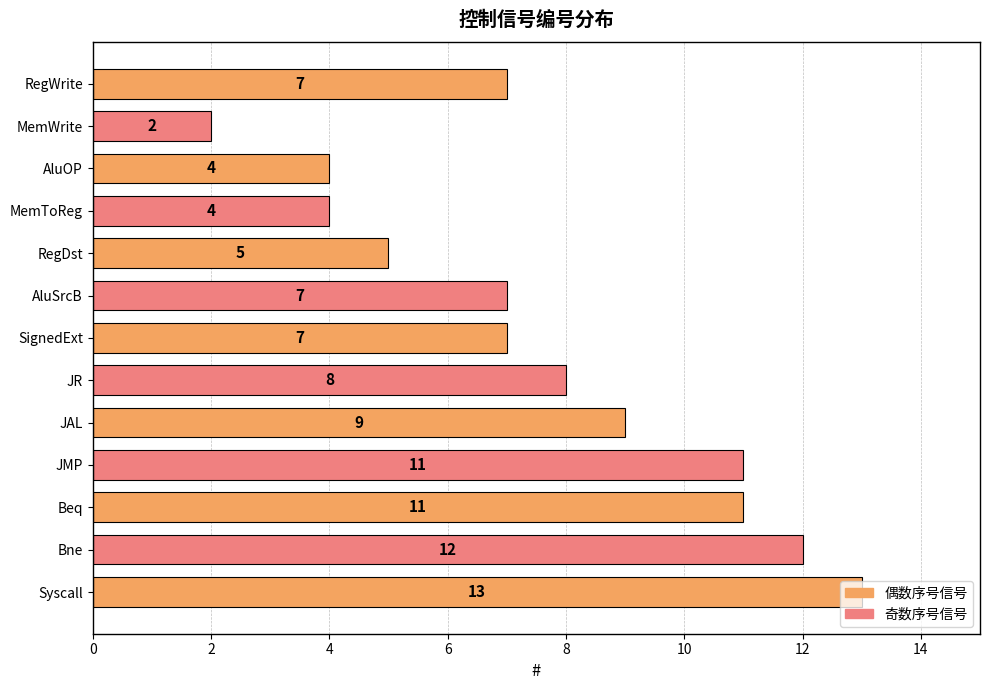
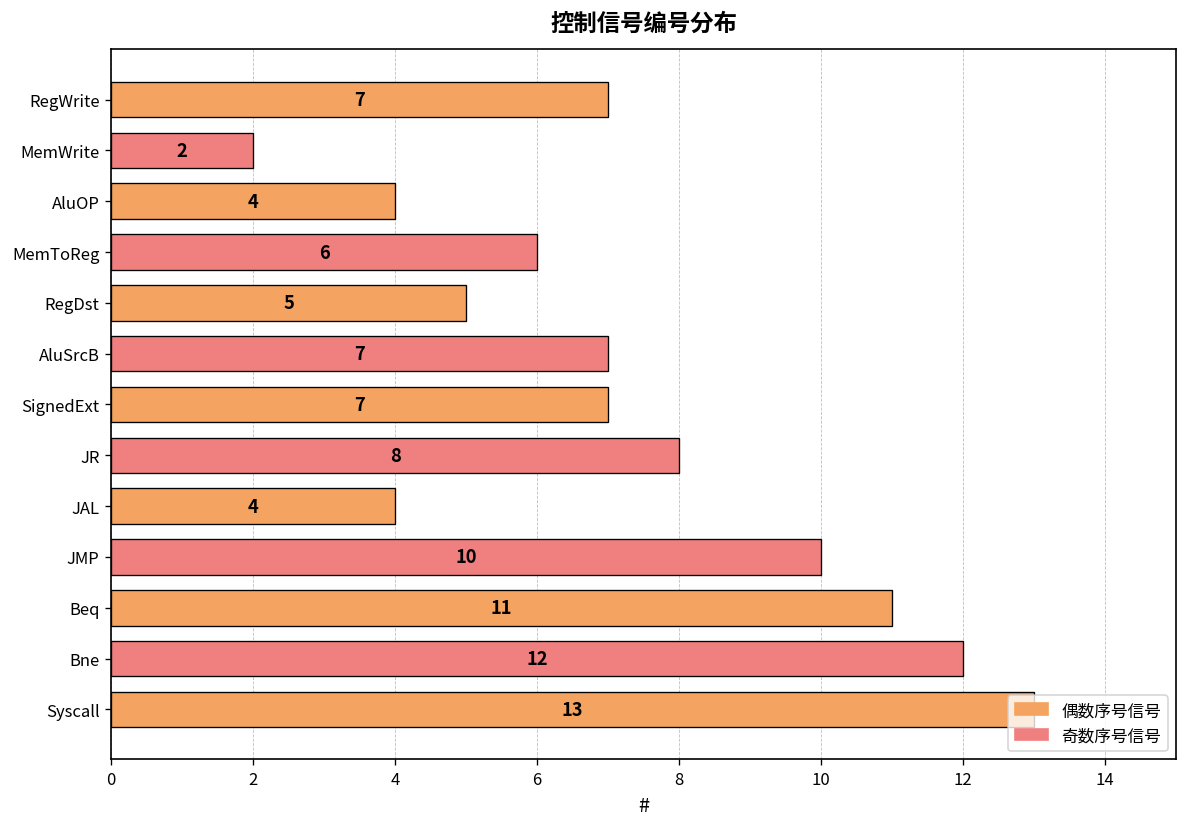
  {
    "RegWrite": 7,
    "MemWrite": 2,
    "AluOP": 4,
-   "MemToReg": 4,
+   "MemToReg": 6,
    "RegDst": 5,
    "AluSrcB": 7,
    "SignedExt": 7,
    "JR": 8,
-   "JAL": 9,
-   "JMP": 11,
+   "JAL": 4,
+   "JMP": 10,
    "Beq": 11,
    "Bne": 12
  }
